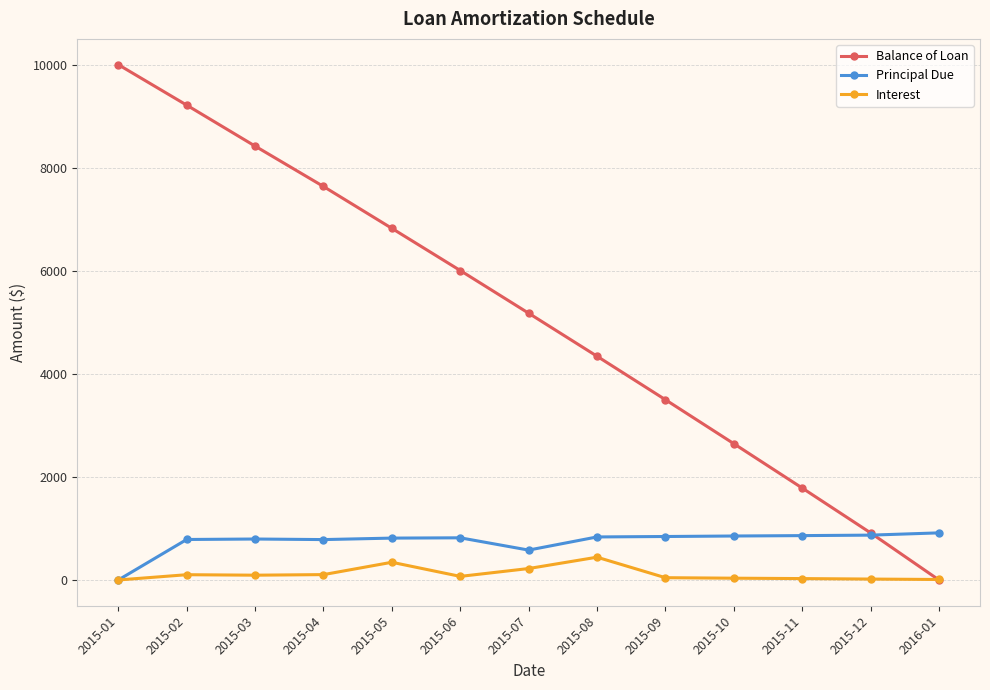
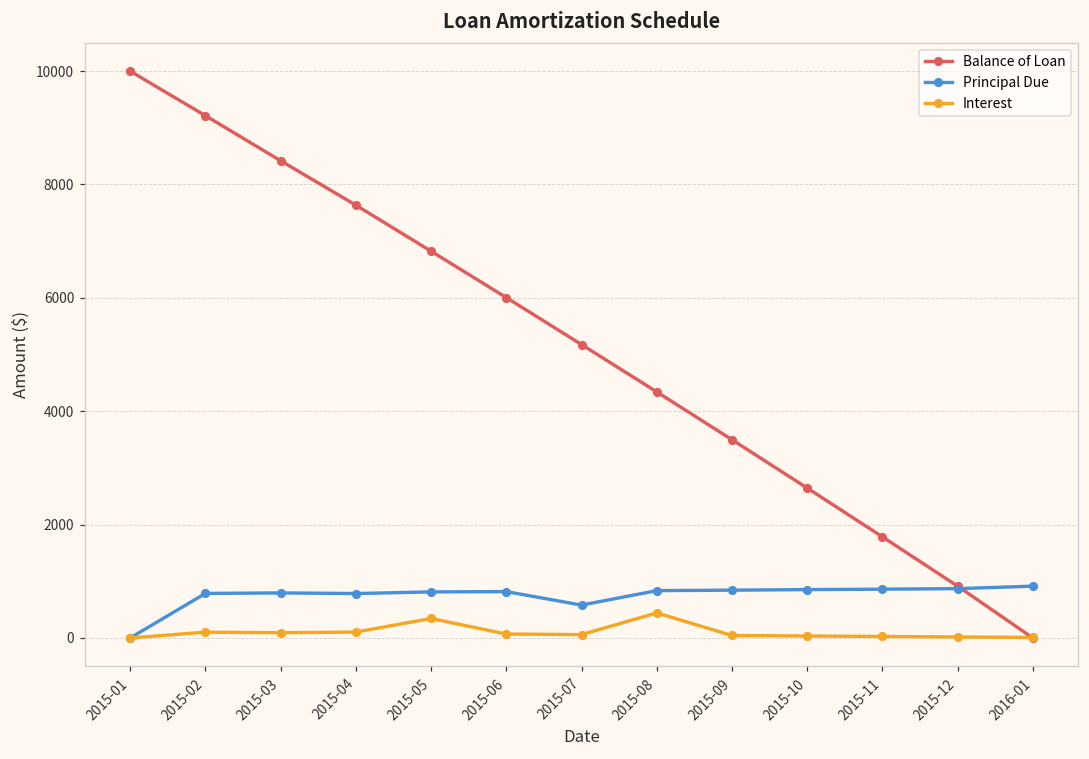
  {
    "Balance of Loan": {
      "2015-01": 10000,
      "2015-02": 9200,
      "2015-03": 8400,
      "2015-04": 7600,
      "2015-05": 6800,
      "2015-06": 6000,
      "2015-07": 5200,
      "2015-08": 4300,
      "2015-09": 3500,
      "2015-10": 2600,
      "2015-11": 1800
    },
    "Principal Due": {
      "2015-02": 800,
      "2015-03": 800,
      "2015-04": 800,
      "2015-05": 800,
      "2015-06": 800,
      "2015-07": 600,
      "2015-08": 800,
      "2015-09": 800,
      "2015-10": 900,
      "2015-11": 900,
      "2016-01": 900
    },
    "Interest": {
      "2015-02": 100,
      "2015-03": 100,
      "2015-04": 100,
      "2015-05": 300,
      "2015-06": 100,
-     "2015-07": 200,
+     "2015-07": 100,
      "2015-08": 400,
      "2015-09": 0,
      "2015-10": 0,
      "2015-11": 0,
      "2015-12": 0
    }
  }
